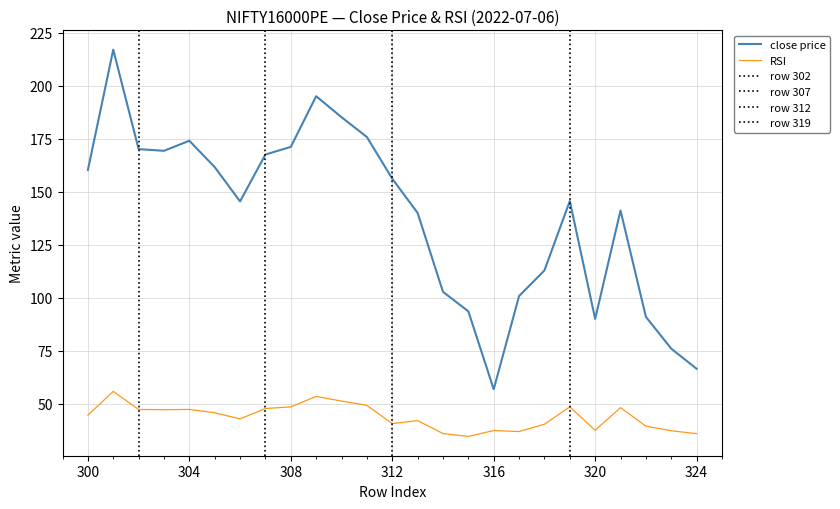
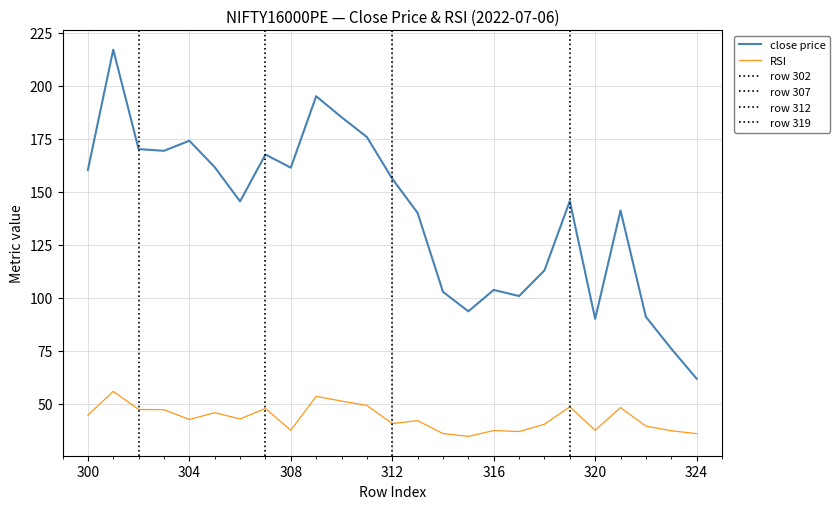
  {
    "close price": {
      "300": 160,
      "304": 174,
-     "308": 171,
+     "308": 161,
      "312": 156,
-     "316": 57,
+     "316": 104,
      "320": 90,
-     "324": 66
+     "324": 62
    },
    "RSI": {
      "300": 45,
-     "304": 47,
-     "308": 48,
+     "304": 43,
+     "308": 37,
      "312": 41,
      "316": 37,
      "320": 37,
      "324": 36
    }
  }
